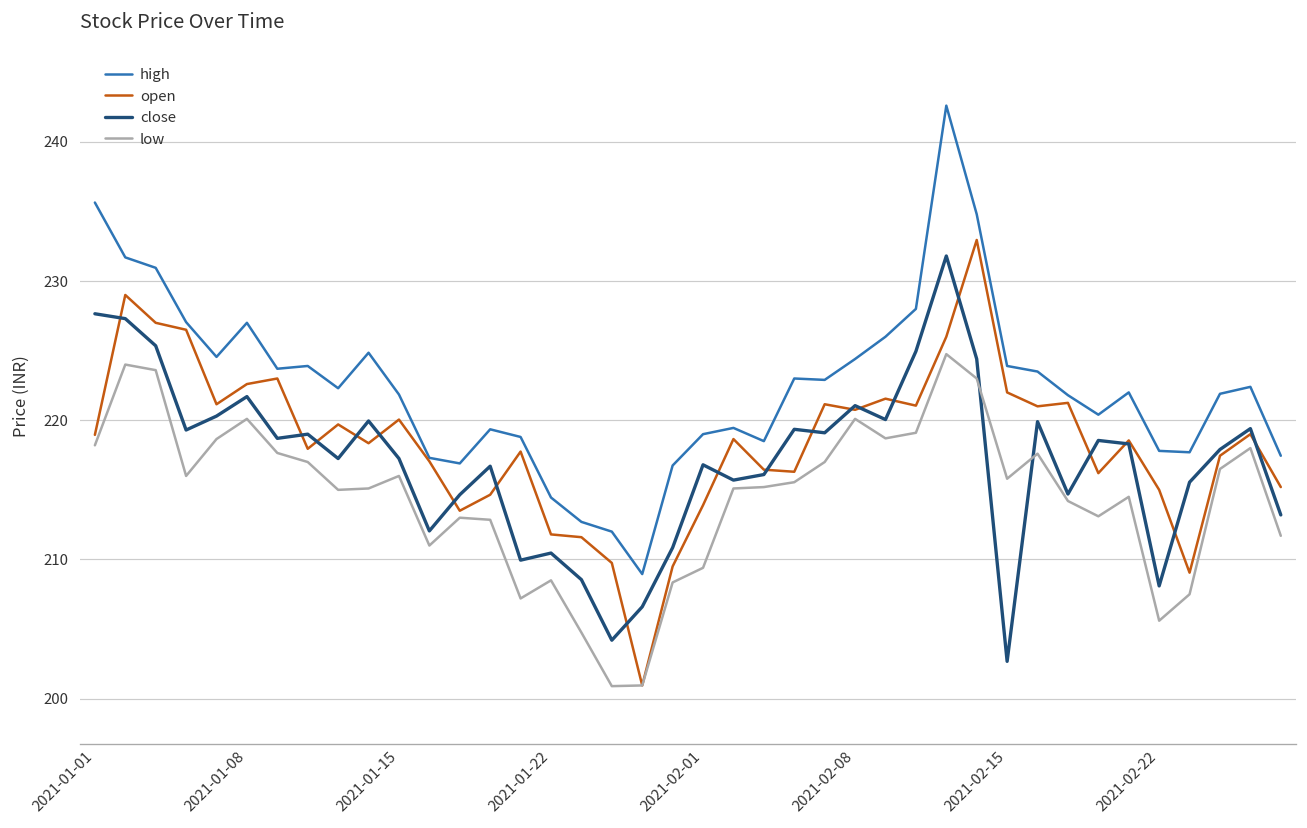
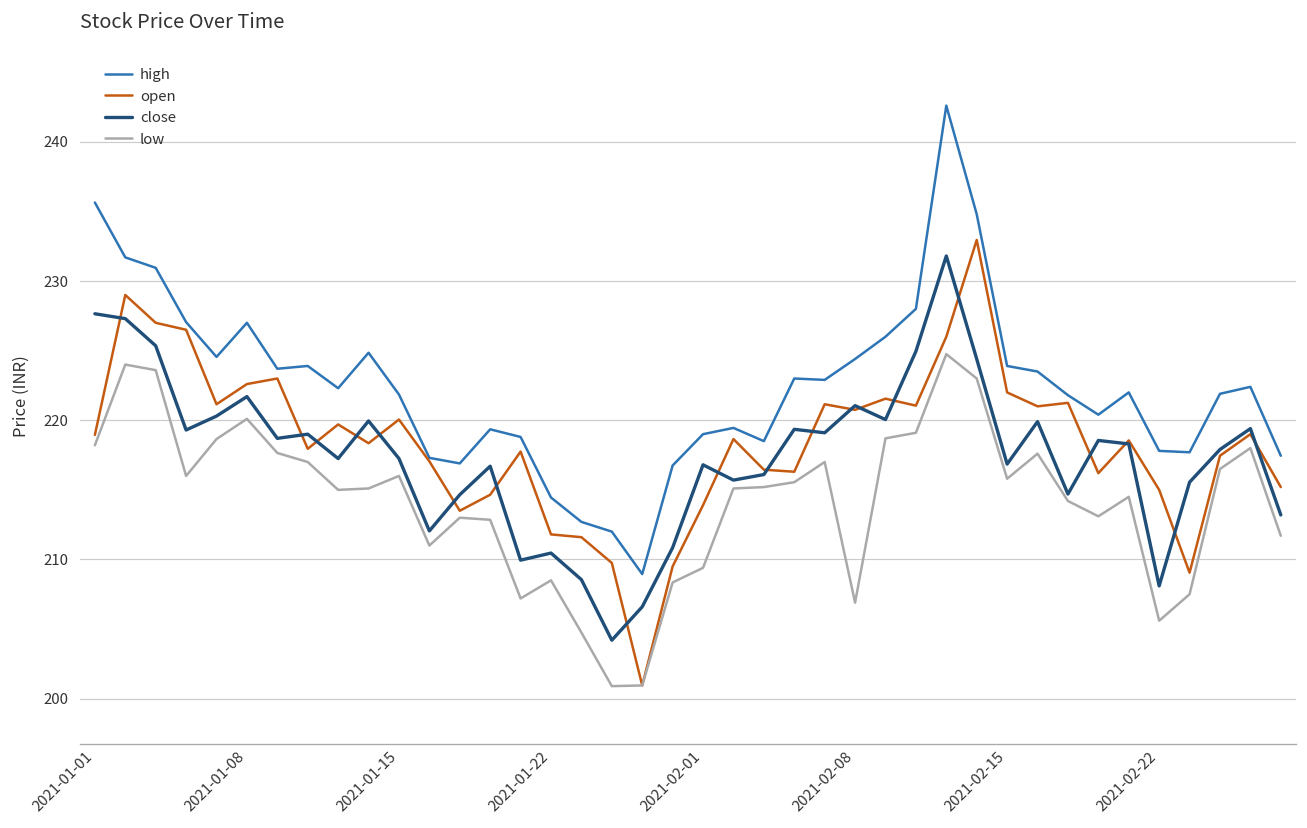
  {
    "high": {
      "2021-01-01": 235.6,
      "2021-01-08": 227.0,
      "2021-01-15": 221.9,
      "2021-01-22": 214.5,
      "2021-02-01": 219.0,
      "2021-02-08": 224.4,
      "2021-02-15": 223.9,
      "2021-02-22": 217.8
    },
    "open": {
      "2021-01-01": 219.0,
      "2021-01-08": 222.6,
      "2021-01-15": 220.1,
      "2021-01-22": 211.8,
      "2021-02-01": 213.9,
      "2021-02-08": 220.8,
      "2021-02-15": 222.0,
      "2021-02-22": 215.0
    },
    "close": {
      "2021-01-01": 227.7,
      "2021-01-08": 221.7,
      "2021-01-15": 217.3,
      "2021-01-22": 210.5,
      "2021-02-01": 216.8,
      "2021-02-08": 221.1,
-     "2021-02-15": 202.7,
+     "2021-02-15": 216.9,
      "2021-02-22": 208.1
    },
    "low": {
      "2021-01-01": 218.2,
      "2021-01-08": 220.1,
      "2021-01-15": 216.0,
      "2021-01-22": 208.5,
      "2021-02-01": 209.4,
-     "2021-02-08": 220.1,
+     "2021-02-08": 206.9,
      "2021-02-15": 215.8,
      "2021-02-22": 205.6
    }
  }
